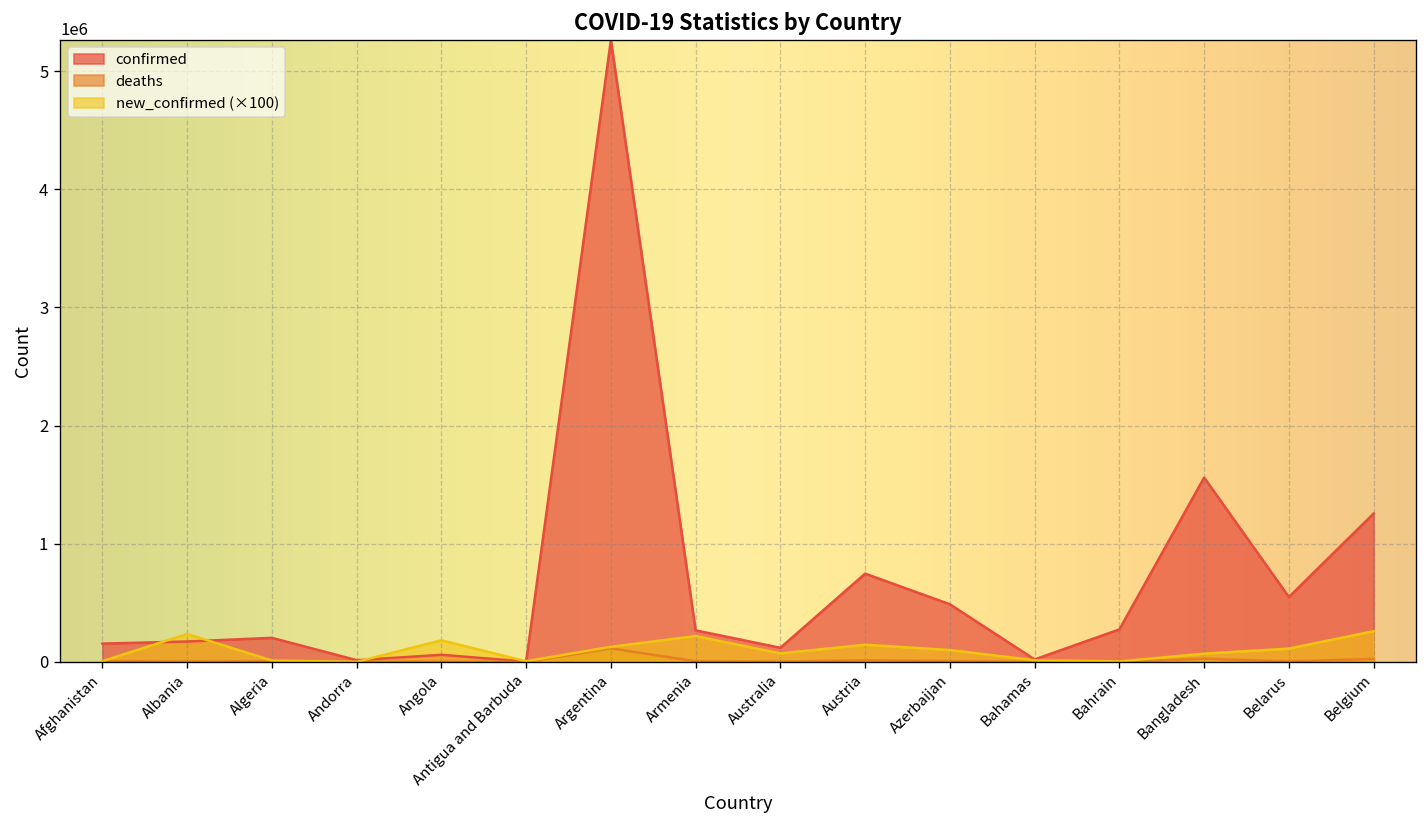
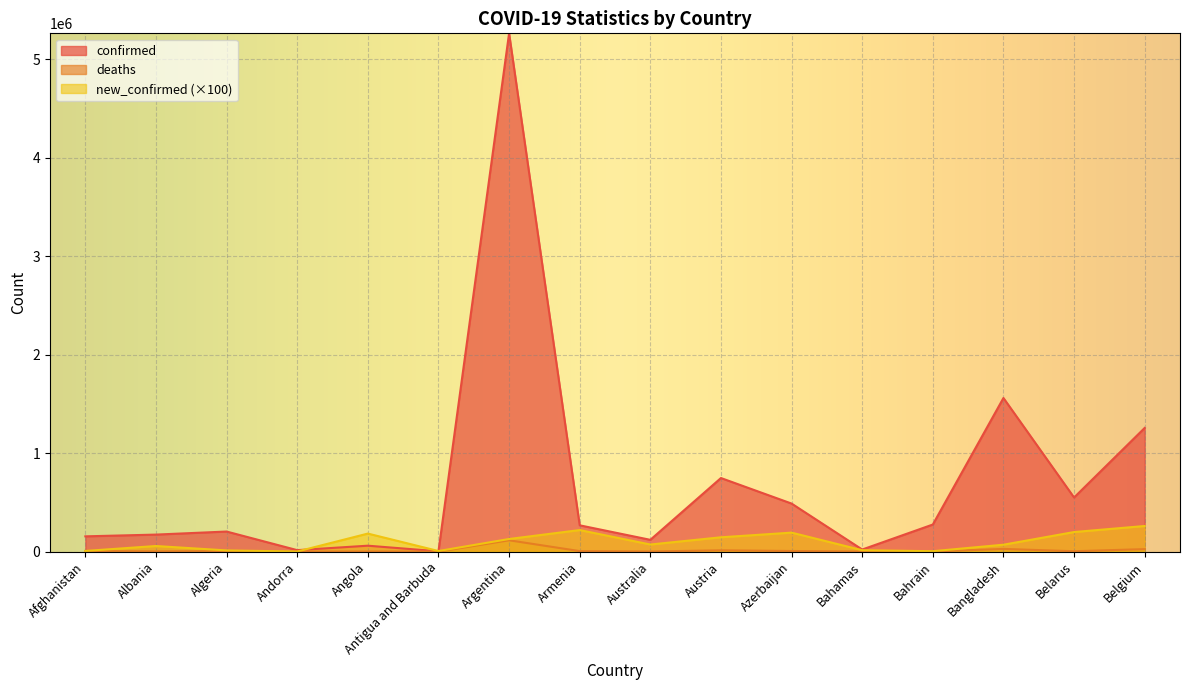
  {
    "new_confirmed (×100)": {
-     "Albania": 200000,
+     "Albania": 100000,
      "Angola": 200000,
      "Armenia": 200000,
      "Australia": 100000,
      "Austria": 100000,
-     "Azerbaijan": 100000,
+     "Azerbaijan": 200000,
      "Bangladesh": 100000,
-     "Belarus": 100000,
+     "Belarus": 200000,
      "Belgium": 300000
    }
  }
